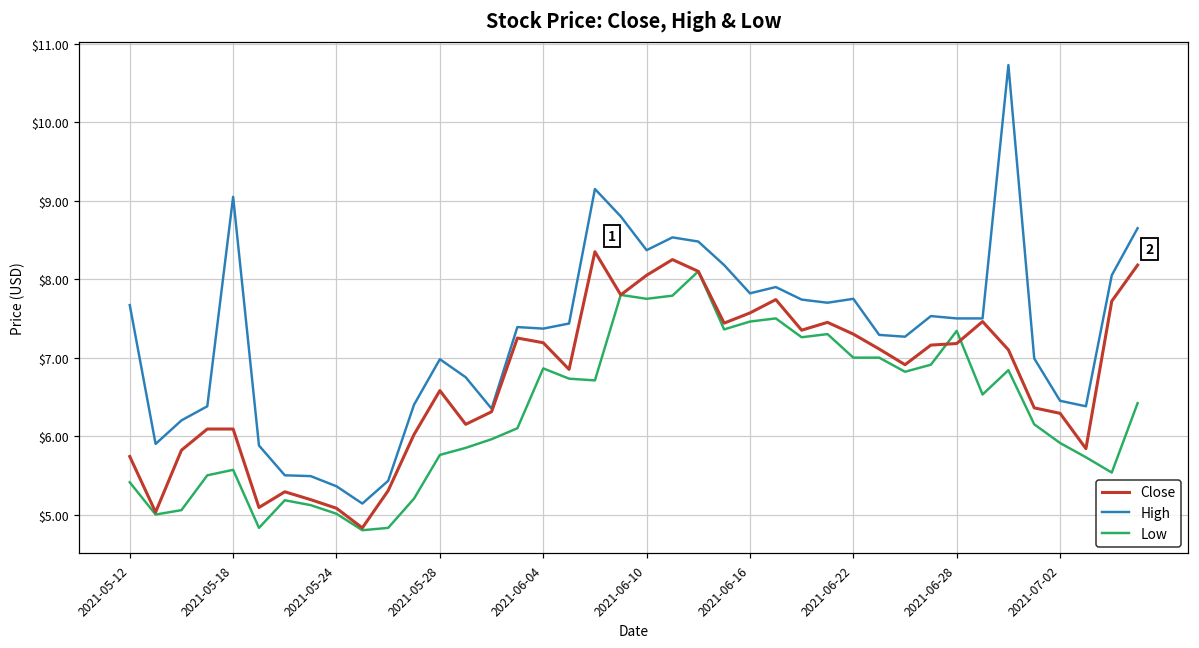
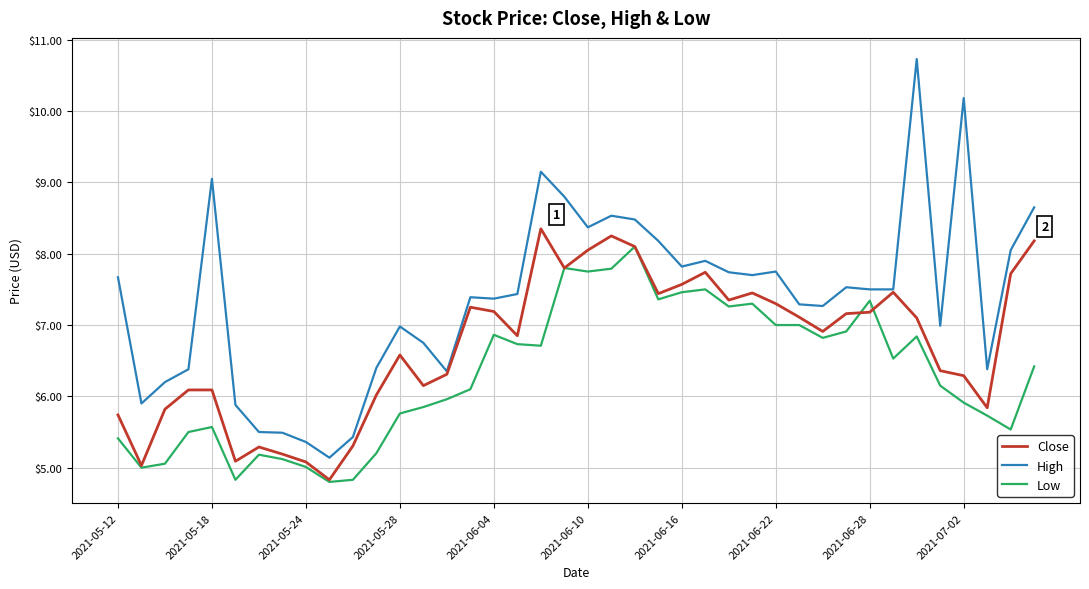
  {
    "Close": {
      "2021-05-12": "$5.7",
      "2021-05-18": "$6.1",
      "2021-05-24": "$5.1",
      "2021-05-28": "$6.6",
      "2021-06-04": "$7.2",
      "2021-06-10": "$8.1",
      "2021-06-16": "$7.6",
      "2021-06-22": "$7.3",
      "2021-06-28": "$7.2",
      "2021-07-02": "$6.3"
    },
    "High": {
      "2021-05-12": "$7.7",
      "2021-05-18": "$9.1",
      "2021-05-24": "$5.4",
      "2021-05-28": "$7.0",
      "2021-06-04": "$7.4",
      "2021-06-10": "$8.4",
      "2021-06-16": "$7.8",
      "2021-06-22": "$7.8",
      "2021-06-28": "$7.5",
-     "2021-07-02": "$6.4"
+     "2021-07-02": "$10.2"
    },
    "Low": {
      "2021-05-12": "$5.4",
      "2021-05-18": "$5.6",
      "2021-05-24": "$5.0",
      "2021-05-28": "$5.8",
      "2021-06-04": "$6.9",
      "2021-06-10": "$7.8",
      "2021-06-16": "$7.5",
      "2021-06-22": "$7.0",
      "2021-06-28": "$7.3",
      "2021-07-02": "$5.9"
    }
  }
